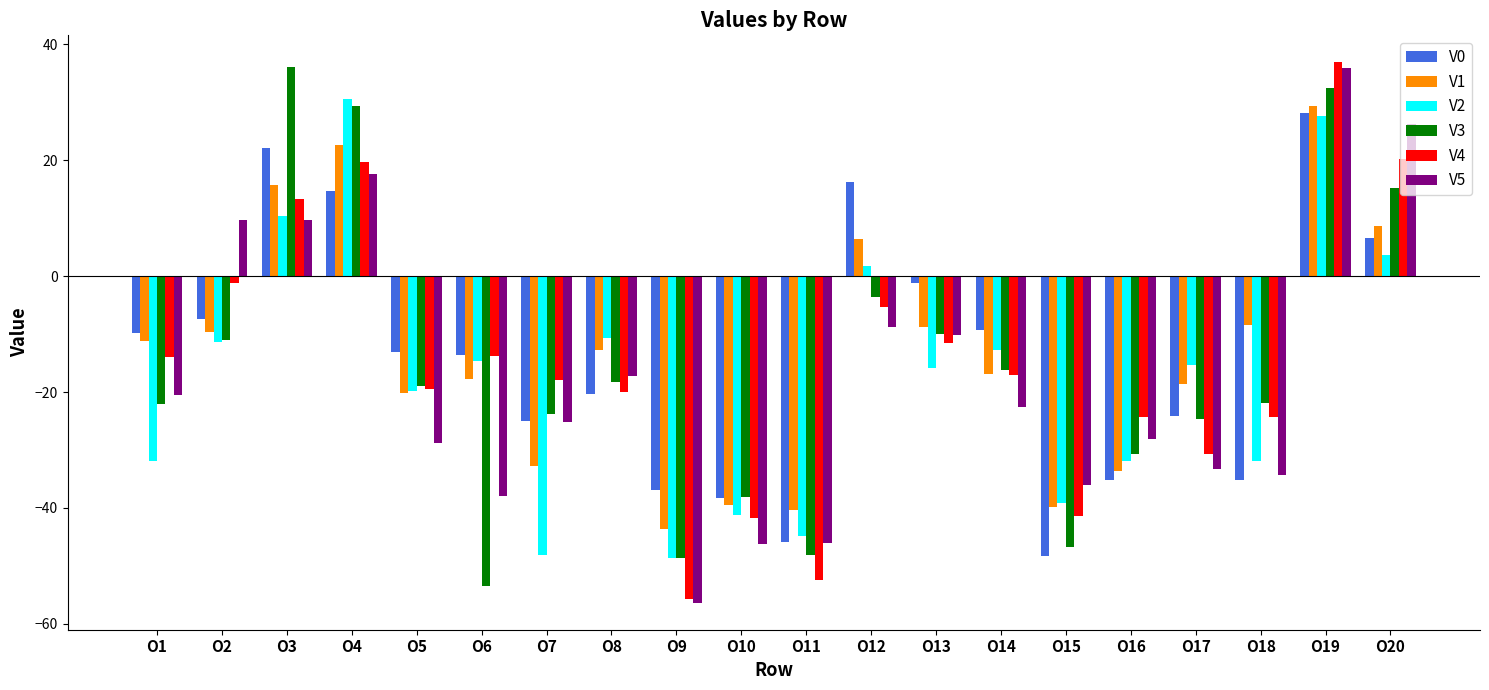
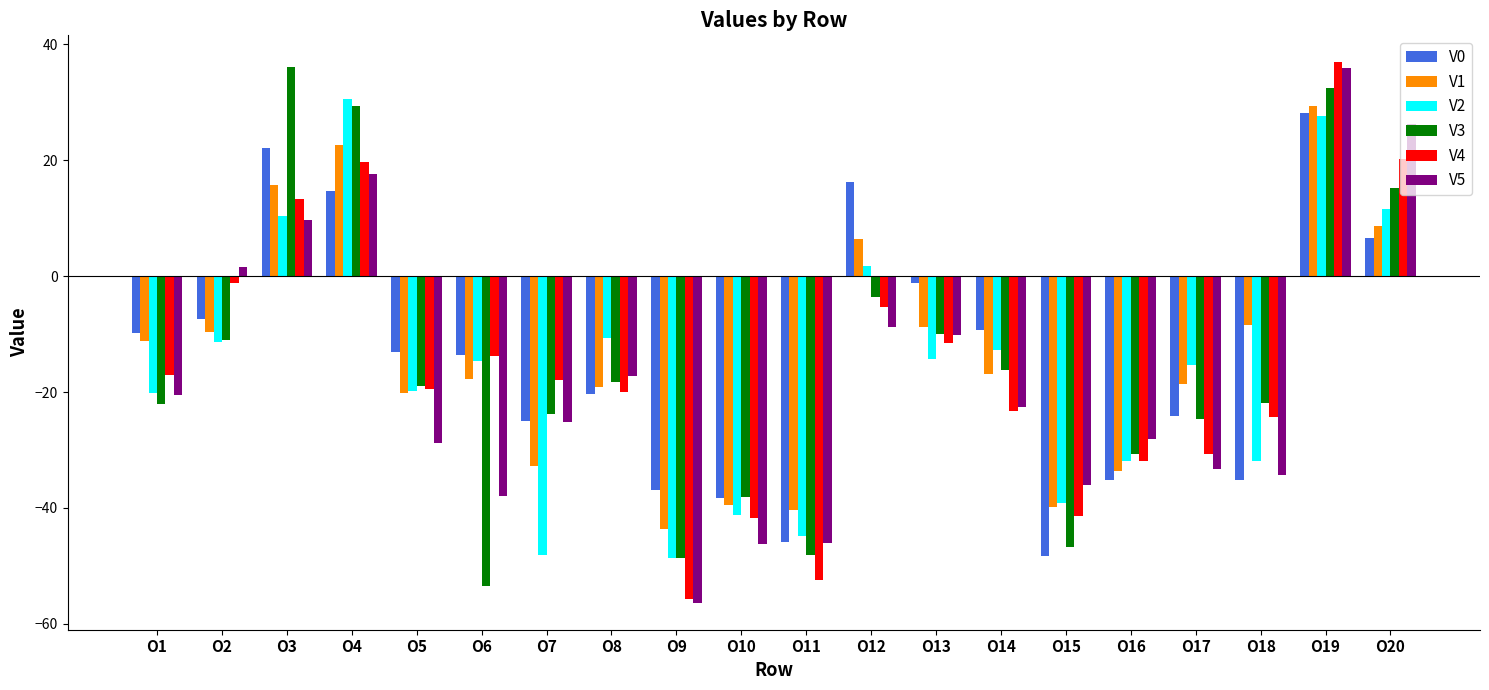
  {
    "V0": {
      "O1": -10,
      "O2": -7,
      "O3": 22,
      "O4": 15,
      "O5": -13,
      "O6": -14,
      "O7": -25,
      "O8": -20,
      "O9": -37,
      "O10": -38,
      "O11": -46,
      "O12": 16,
      "O13": -1,
      "O14": -9,
      "O15": -48,
      "O16": -35,
      "O17": -24,
      "O18": -35,
      "O19": 28,
      "O20": 7
    },
    "V1": {
      "O1": -11,
      "O2": -10,
      "O3": 16,
      "O4": 23,
      "O5": -20,
      "O6": -18,
      "O7": -33,
-     "O8": -13,
+     "O8": -19,
      "O9": -44,
      "O10": -39,
      "O11": -40,
      "O12": 6,
      "O13": -9,
      "O14": -17,
      "O15": -40,
      "O16": -34,
      "O17": -19,
      "O18": -8,
      "O19": 29,
      "O20": 9
    },
    "V2": {
-     "O1": -32,
+     "O1": -20,
      "O2": -11,
      "O3": 10,
      "O4": 31,
      "O5": -20,
      "O6": -15,
      "O7": -48,
      "O8": -11,
      "O9": -49,
      "O10": -41,
      "O11": -45,
      "O12": 2,
-     "O13": -16,
+     "O13": -14,
      "O14": -13,
      "O15": -39,
      "O16": -32,
      "O17": -15,
      "O18": -32,
      "O19": 28,
-     "O20": 4
+     "O20": 12
    },
    "V3": {
      "O1": -22,
      "O2": -11,
      "O3": 36,
      "O4": 29,
      "O5": -19,
      "O6": -54,
      "O7": -24,
      "O8": -18,
      "O9": -49,
      "O10": -38,
      "O11": -48,
      "O12": -4,
      "O13": -10,
      "O14": -16,
      "O15": -47,
      "O16": -31,
      "O17": -25,
      "O18": -22,
      "O19": 33,
      "O20": 15
    },
    "V4": {
-     "O1": -14,
+     "O1": -17,
      "O2": -1,
      "O3": 13,
      "O4": 20,
      "O5": -20,
      "O6": -14,
      "O7": -18,
      "O8": -20,
      "O9": -56,
      "O10": -42,
      "O11": -52,
      "O12": -5,
      "O13": -12,
-     "O14": -17,
+     "O14": -23,
      "O15": -41,
-     "O16": -24,
+     "O16": -32,
      "O17": -31,
      "O18": -24,
      "O19": 37
    },
    "V5": {
      "O1": -21,
-     "O2": 10,
+     "O2": 2,
      "O3": 10,
      "O4": 18,
      "O5": -29,
      "O6": -38,
      "O7": -25,
      "O8": -17,
      "O9": -56,
      "O10": -46,
      "O11": -46,
      "O12": -9,
      "O13": -10,
      "O14": -23,
      "O15": -36,
      "O16": -28,
      "O17": -33,
      "O18": -34,
      "O19": 36
    }
  }
